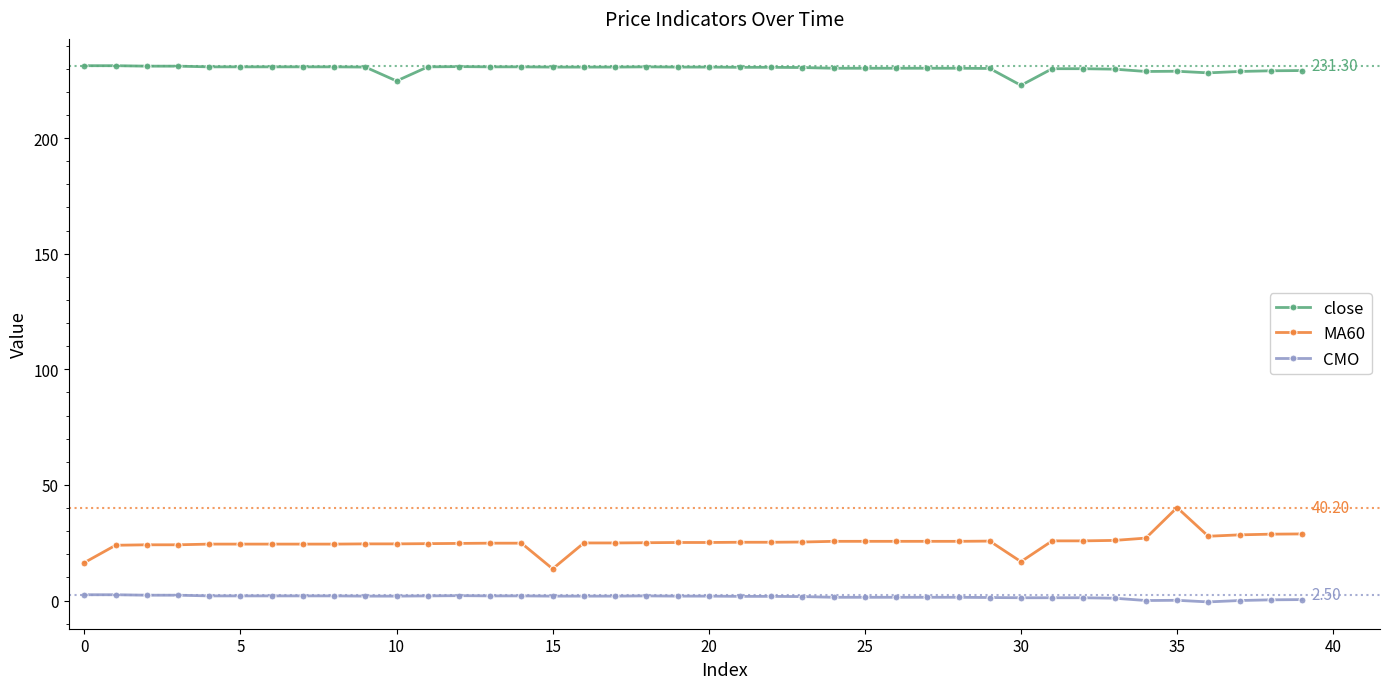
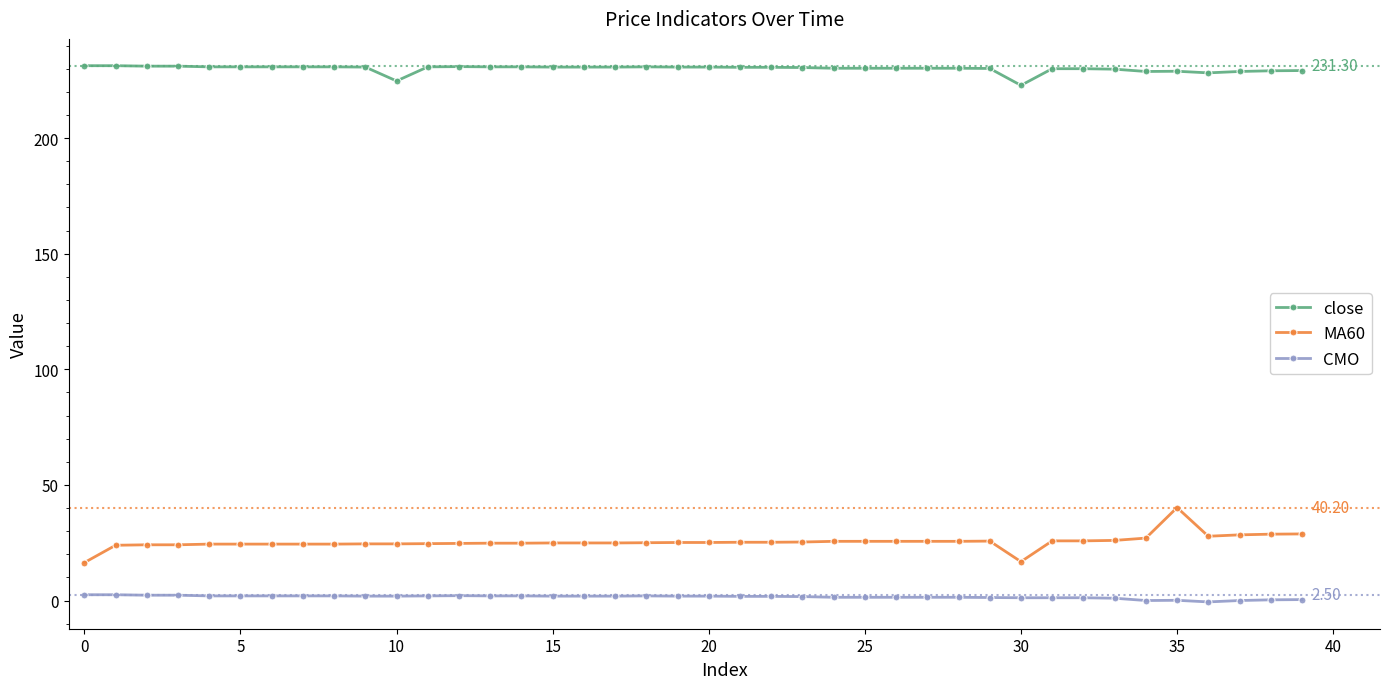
  {
    "close": {
      "0": 231,
      "5": 231,
      "10": 225,
      "15": 231,
      "20": 231,
      "25": 230,
      "30": 223,
      "35": 229
    },
    "MA60": {
      "0": 16,
      "5": 24,
      "10": 25,
-     "15": 14,
+     "15": 25,
      "20": 25,
      "25": 26,
      "30": 17,
      "35": 40
    },
    "CMO": {
      "0": 3,
      "5": 2,
      "10": 2,
      "15": 2,
      "20": 2,
      "25": 1,
      "30": 1,
      "35": 0
    }
  }
